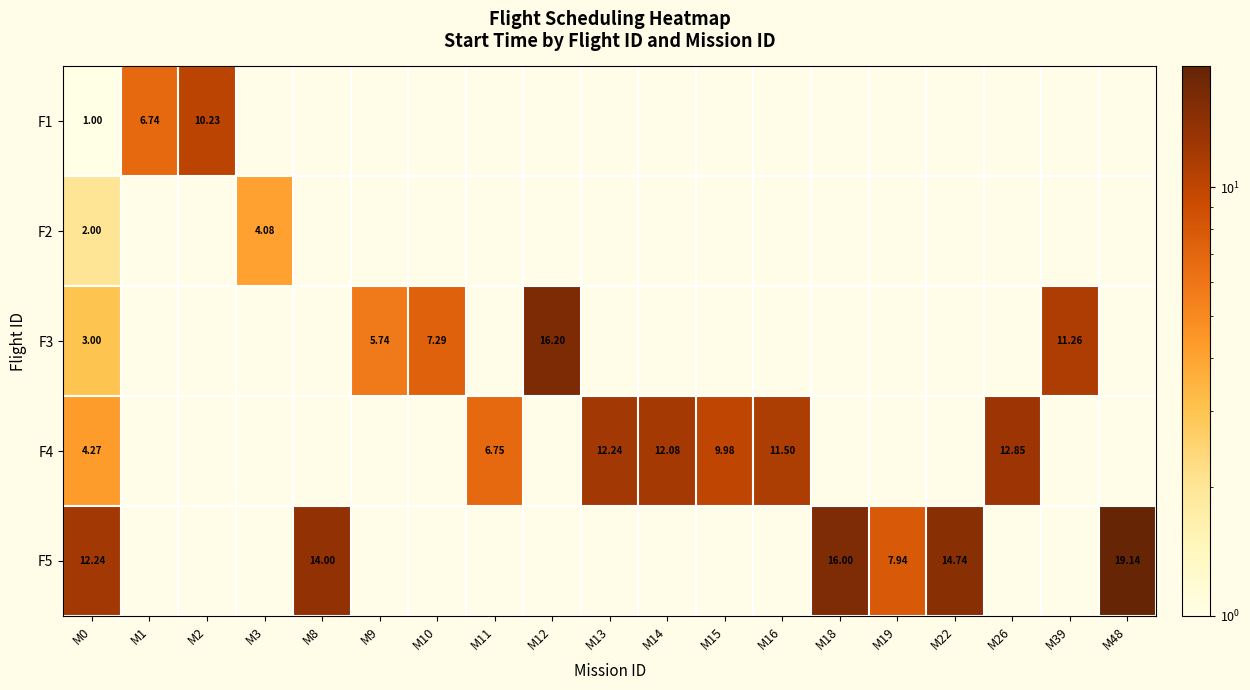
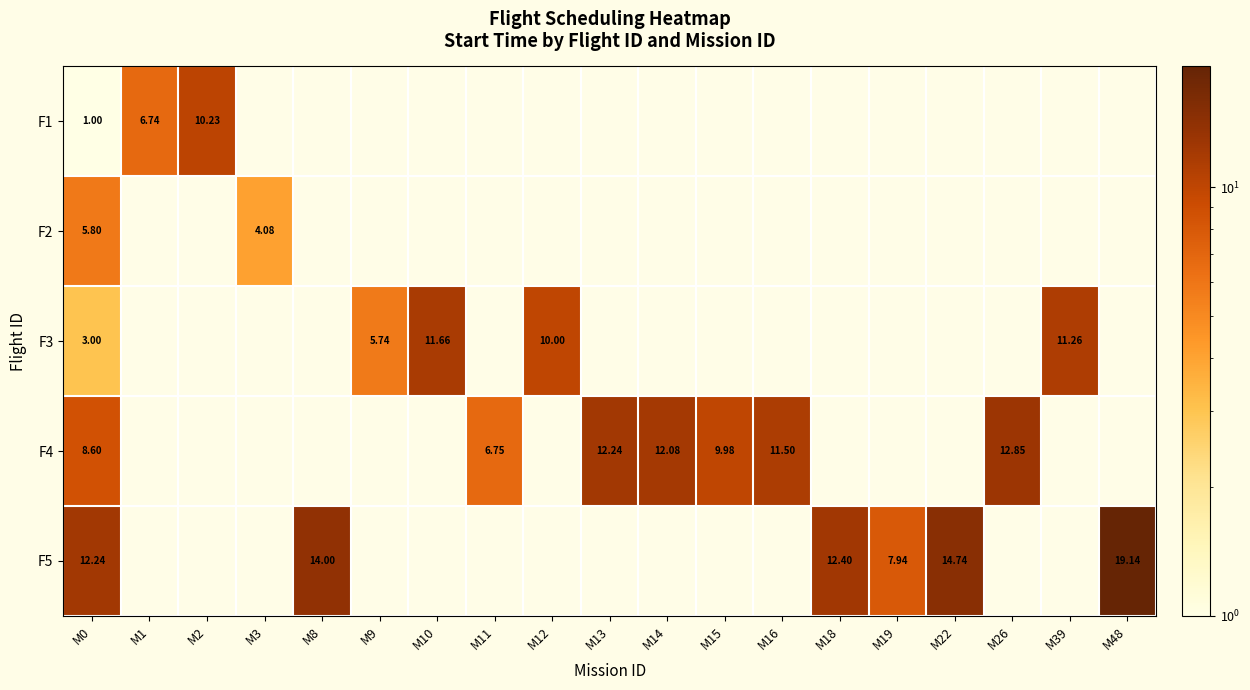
  {
    "F1": {
      "M0": 1.00,
      "M1": 6.74,
      "M2": 10.23
    },
    "F2": {
-     "M0": 2.00,
+     "M0": 5.80,
      "M3": 4.08
    },
    "F3": {
      "M0": 3.00,
      "M9": 5.74,
-     "M10": 7.29,
-     "M12": 16.20,
+     "M10": 11.66,
+     "M12": 10.00,
      "M39": 11.26
    },
    "F4": {
-     "M0": 4.27,
+     "M0": 8.60,
      "M11": 6.75,
      "M13": 12.24,
      "M14": 12.08,
      "M15": 9.98,
      "M16": 11.50,
      "M26": 12.85
    },
    "F5": {
      "M0": 12.24,
      "M8": 14.00,
-     "M18": 16.00,
+     "M18": 12.40,
      "M19": 7.94,
      "M22": 14.74,
      "M48": 19.14
    }
  }
